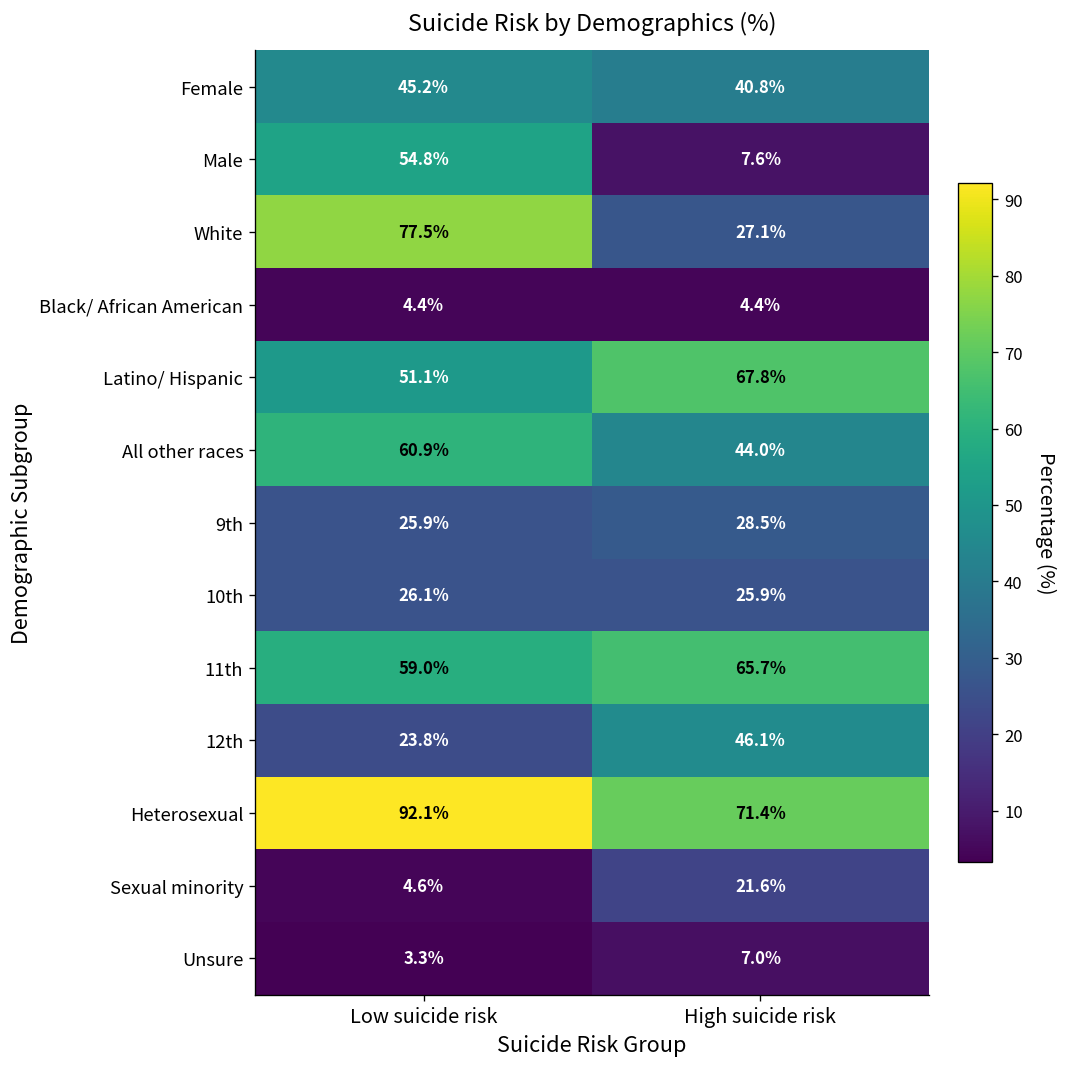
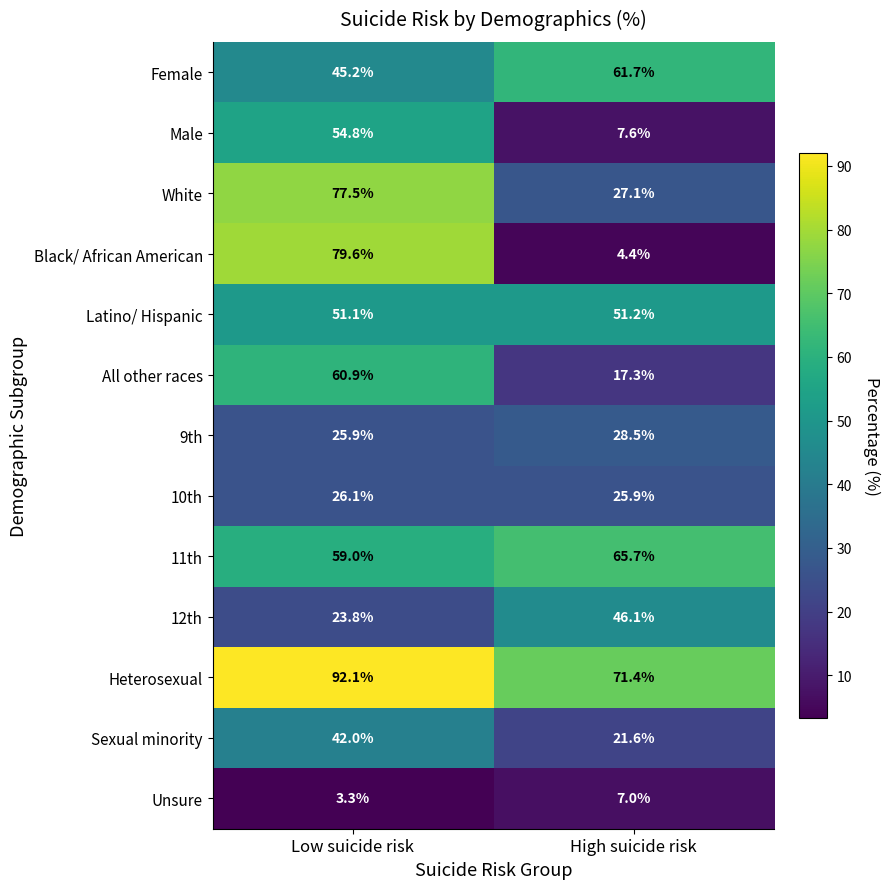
  {
    "Female": {
      "Low suicide risk": "45.2%",
-     "High suicide risk": "40.8%"
+     "High suicide risk": "61.7%"
    },
    "Male": {
      "Low suicide risk": "54.8%",
      "High suicide risk": "7.6%"
    },
    "White": {
      "Low suicide risk": "77.5%",
      "High suicide risk": "27.1%"
    },
    "Black/ African American": {
-     "Low suicide risk": "4.4%",
+     "Low suicide risk": "79.6%",
      "High suicide risk": "4.4%"
    },
    "Latino/ Hispanic": {
      "Low suicide risk": "51.1%",
-     "High suicide risk": "67.8%"
+     "High suicide risk": "51.2%"
    },
    "All other races": {
      "Low suicide risk": "60.9%",
-     "High suicide risk": "44.0%"
+     "High suicide risk": "17.3%"
    },
    "9th": {
      "Low suicide risk": "25.9%",
      "High suicide risk": "28.5%"
    },
    "10th": {
      "Low suicide risk": "26.1%",
      "High suicide risk": "25.9%"
    },
    "11th": {
      "Low suicide risk": "59.0%",
      "High suicide risk": "65.7%"
    },
    "12th": {
      "Low suicide risk": "23.8%",
      "High suicide risk": "46.1%"
    },
    "Heterosexual": {
      "Low suicide risk": "92.1%",
      "High suicide risk": "71.4%"
    },
    "Sexual minority": {
-     "Low suicide risk": "4.6%",
+     "Low suicide risk": "42.0%",
      "High suicide risk": "21.6%"
    },
    "Unsure": {
      "Low suicide risk": "3.3%",
      "High suicide risk": "7.0%"
    }
  }
